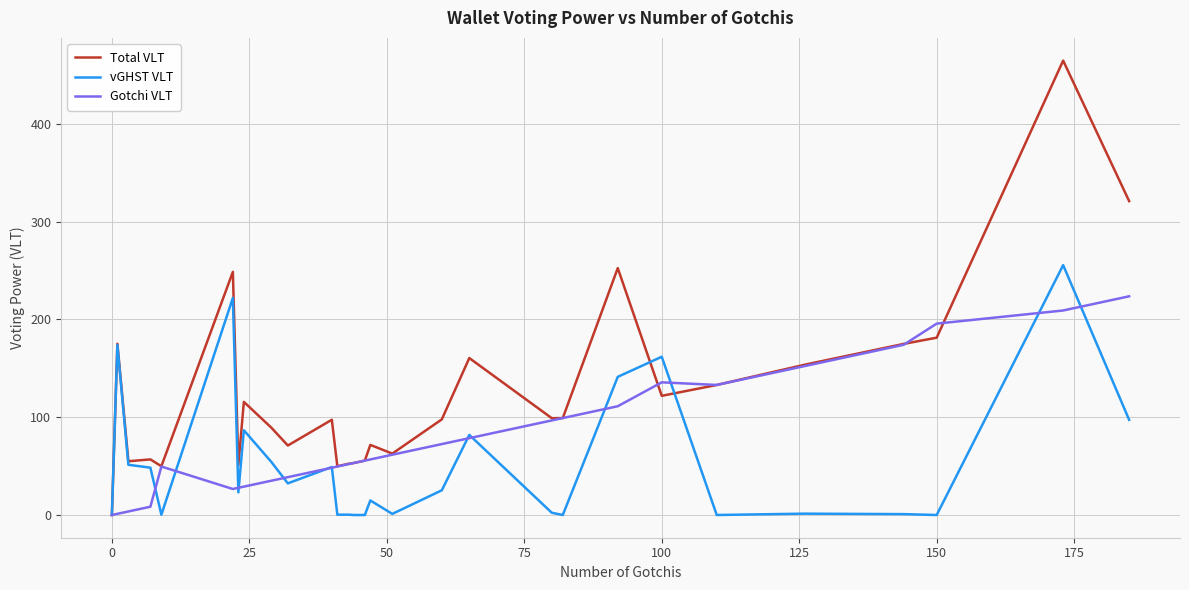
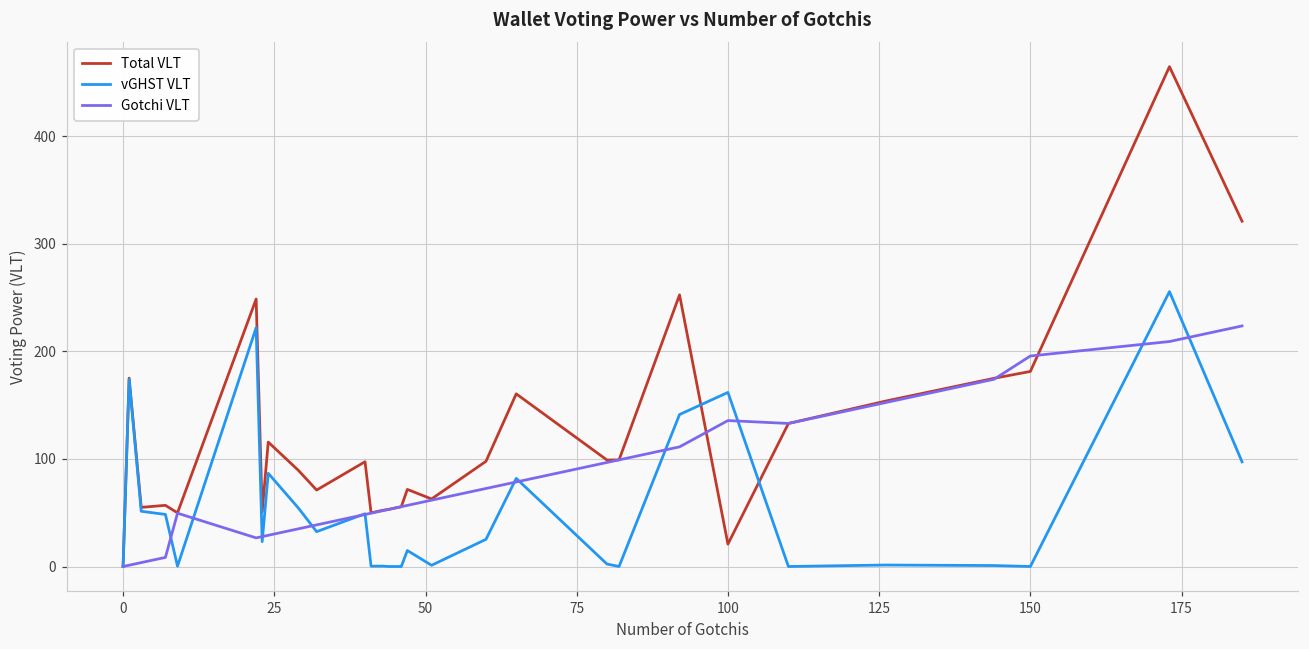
  {
    "Total VLT": {
-     "100": 120,
+     "100": 20,
      "150": 180
    },
    "vGHST VLT": {
      "100": 160,
      "150": 0
    },
    "Gotchi VLT": {
      "100": 140,
      "150": 200
    }
  }
